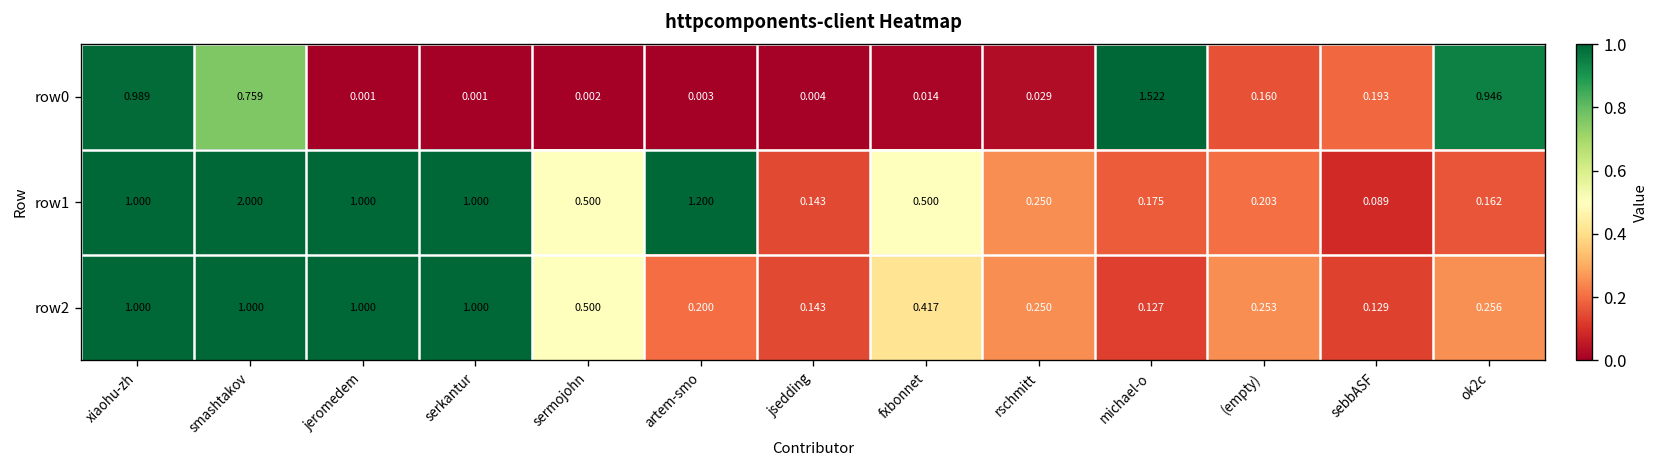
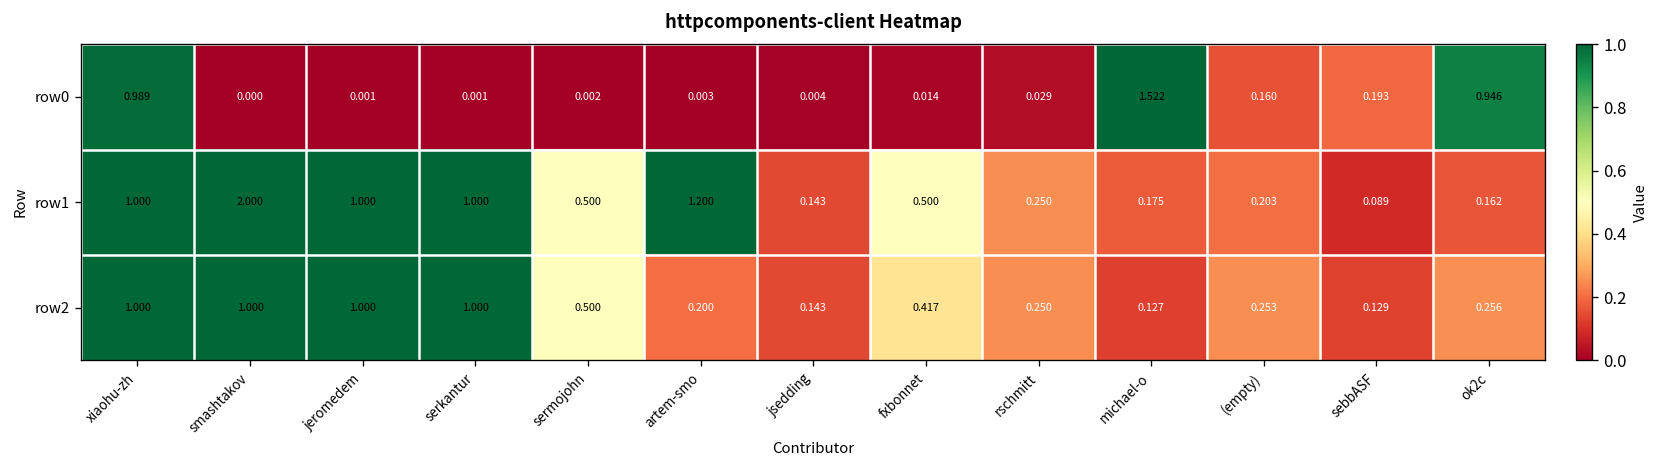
  {
    "row0": {
      "xiaohu-zh": 0.989,
-     "smashtakov": 0.759,
+     "smashtakov": 0.000,
      "jeromedem": 0.001,
      "serkantur": 0.001,
      "sermojohn": 0.002,
      "artem-smo": 0.003,
      "jsedding": 0.004,
      "fxbonnet": 0.014,
      "rschmitt": 0.029,
      "michael-o": 1.522,
      "(empty)": 0.160,
      "sebbASF": 0.193,
      "ok2c": 0.946
    },
    "row1": {
      "xiaohu-zh": 1.000,
      "smashtakov": 2.000,
      "jeromedem": 1.000,
      "serkantur": 1.000,
      "sermojohn": 0.500,
      "artem-smo": 1.200,
      "jsedding": 0.143,
      "fxbonnet": 0.500,
      "rschmitt": 0.250,
      "michael-o": 0.175,
      "(empty)": 0.203,
      "sebbASF": 0.089,
      "ok2c": 0.162
    },
    "row2": {
      "xiaohu-zh": 1.000,
      "smashtakov": 1.000,
      "jeromedem": 1.000,
      "serkantur": 1.000,
      "sermojohn": 0.500,
      "artem-smo": 0.200,
      "jsedding": 0.143,
      "fxbonnet": 0.417,
      "rschmitt": 0.250,
      "michael-o": 0.127,
      "(empty)": 0.253,
      "sebbASF": 0.129,
      "ok2c": 0.256
    }
  }
